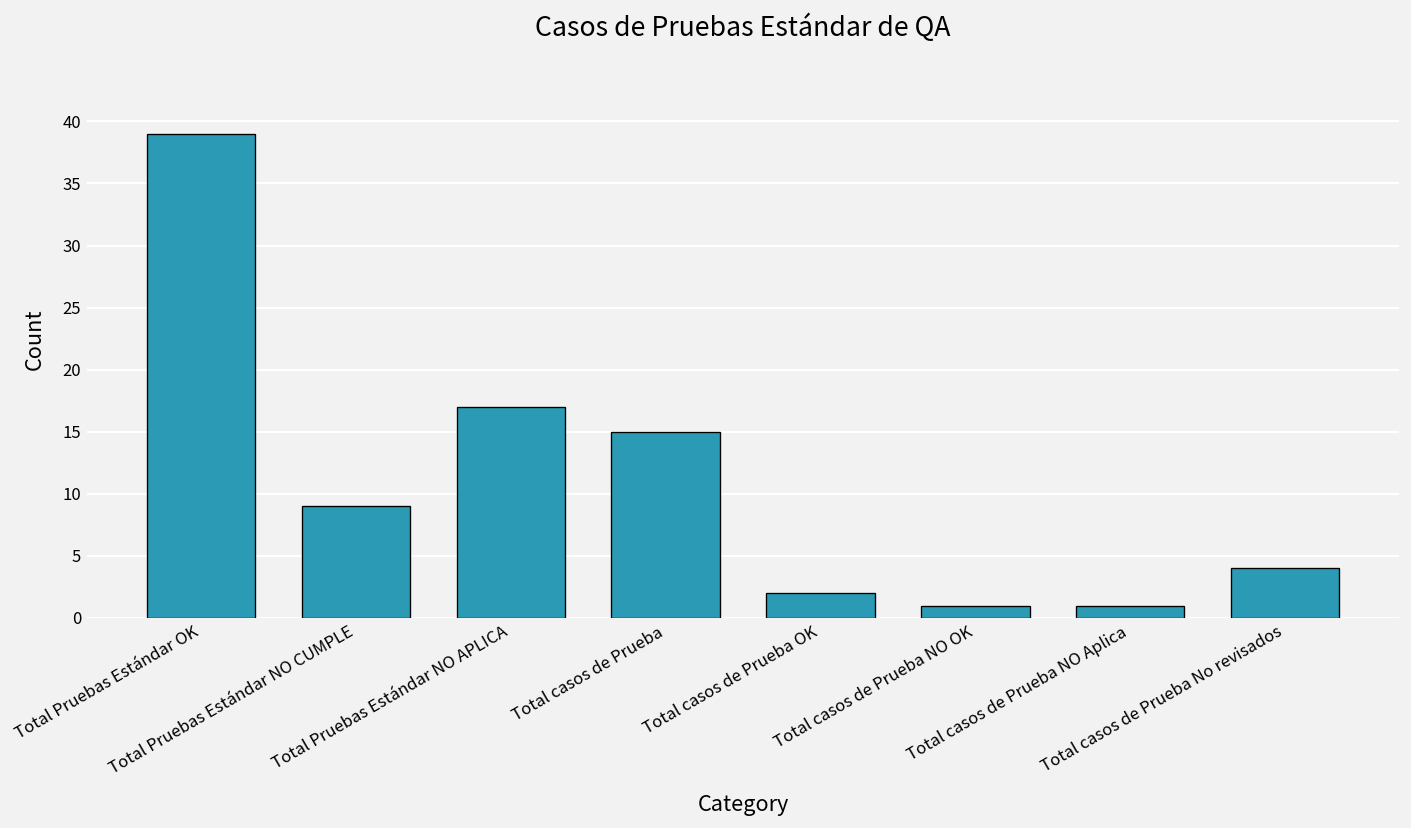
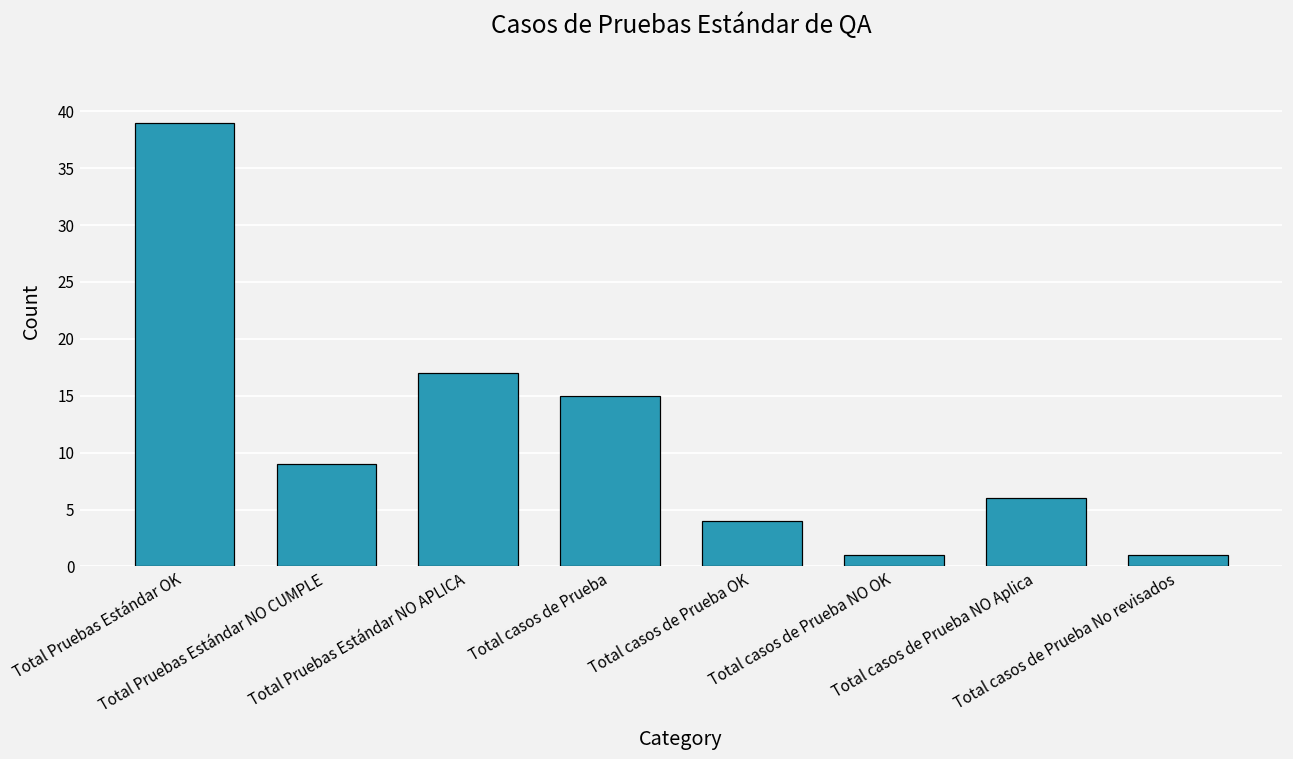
  {
    "Total Pruebas Estándar OK": 39,
    "Total Pruebas Estándar NO CUMPLE": 9,
    "Total Pruebas Estándar NO APLICA": 17,
    "Total casos de Prueba": 15,
-   "Total casos de Prueba OK": 2,
+   "Total casos de Prueba OK": 4,
    "Total casos de Prueba NO OK": 1,
-   "Total casos de Prueba NO Aplica": 1,
-   "Total casos de Prueba No revisados": 4
+   "Total casos de Prueba NO Aplica": 6,
+   "Total casos de Prueba No revisados": 1
  }
